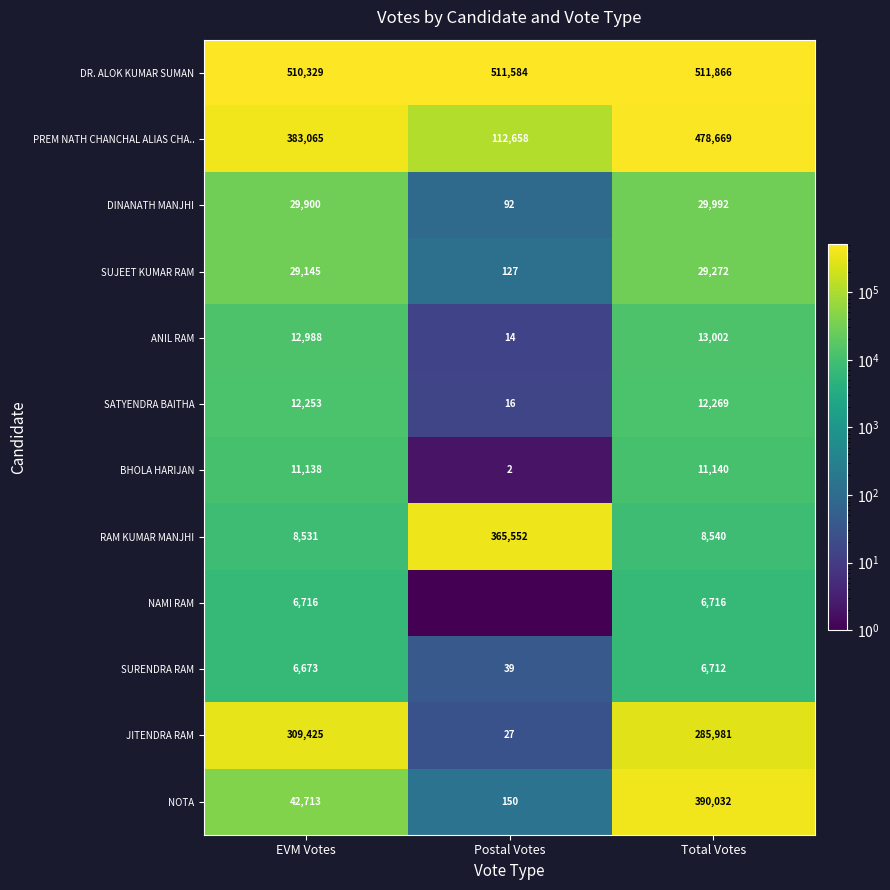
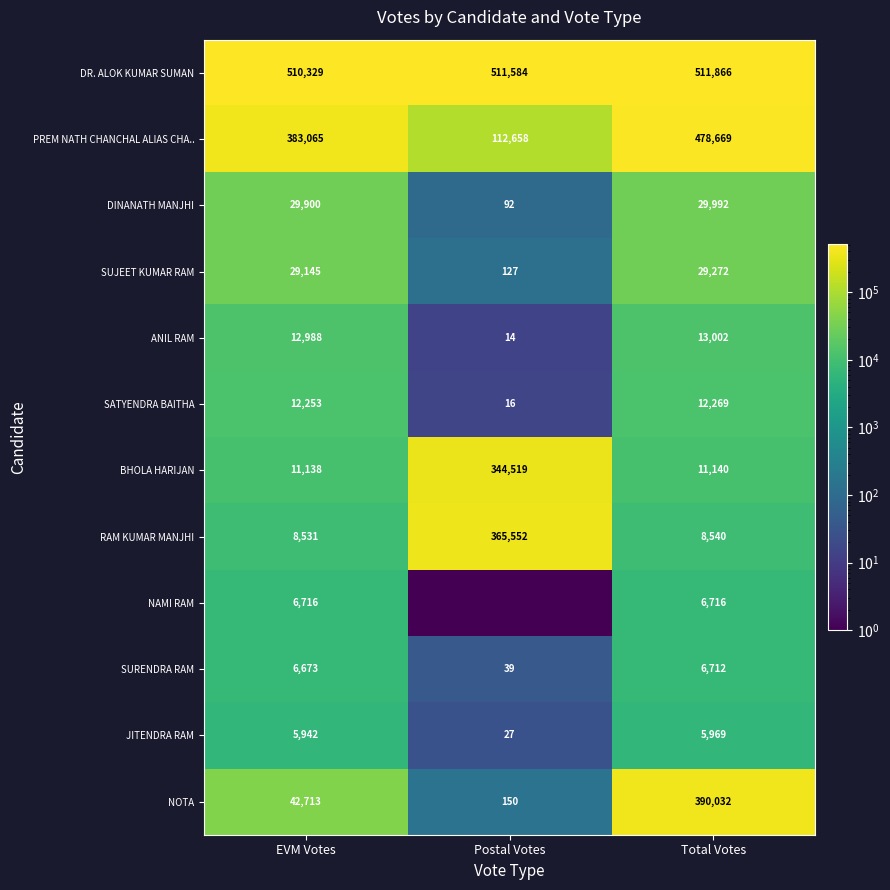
  {
    "DR. ALOK KUMAR SUMAN": {
      "EVM Votes": "510,329",
      "Postal Votes": "511,584",
      "Total Votes": "511,866"
    },
    "PREM NATH CHANCHAL ALIAS CHA..": {
      "EVM Votes": "383,065",
      "Postal Votes": "112,658",
      "Total Votes": "478,669"
    },
    "DINANATH MANJHI": {
      "EVM Votes": "29,900",
      "Postal Votes": "92",
      "Total Votes": "29,992"
    },
    "SUJEET KUMAR RAM": {
      "EVM Votes": "29,145",
      "Postal Votes": "127",
      "Total Votes": "29,272"
    },
    "ANIL RAM": {
      "EVM Votes": "12,988",
      "Postal Votes": "14",
      "Total Votes": "13,002"
    },
    "SATYENDRA BAITHA": {
      "EVM Votes": "12,253",
      "Postal Votes": "16",
      "Total Votes": "12,269"
    },
    "BHOLA HARIJAN": {
      "EVM Votes": "11,138",
-     "Postal Votes": "2",
+     "Postal Votes": "344,519",
      "Total Votes": "11,140"
    },
    "RAM KUMAR MANJHI": {
      "EVM Votes": "8,531",
      "Postal Votes": "365,552",
      "Total Votes": "8,540"
    },
    "NAMI RAM": {
      "EVM Votes": "6,716",
      "Total Votes": "6,716"
    },
    "SURENDRA RAM": {
      "EVM Votes": "6,673",
      "Postal Votes": "39",
      "Total Votes": "6,712"
    },
    "JITENDRA RAM": {
-     "EVM Votes": "309,425",
+     "EVM Votes": "5,942",
      "Postal Votes": "27",
-     "Total Votes": "285,981"
+     "Total Votes": "5,969"
    },
    "NOTA": {
      "EVM Votes": "42,713",
      "Postal Votes": "150",
      "Total Votes": "390,032"
    }
  }
